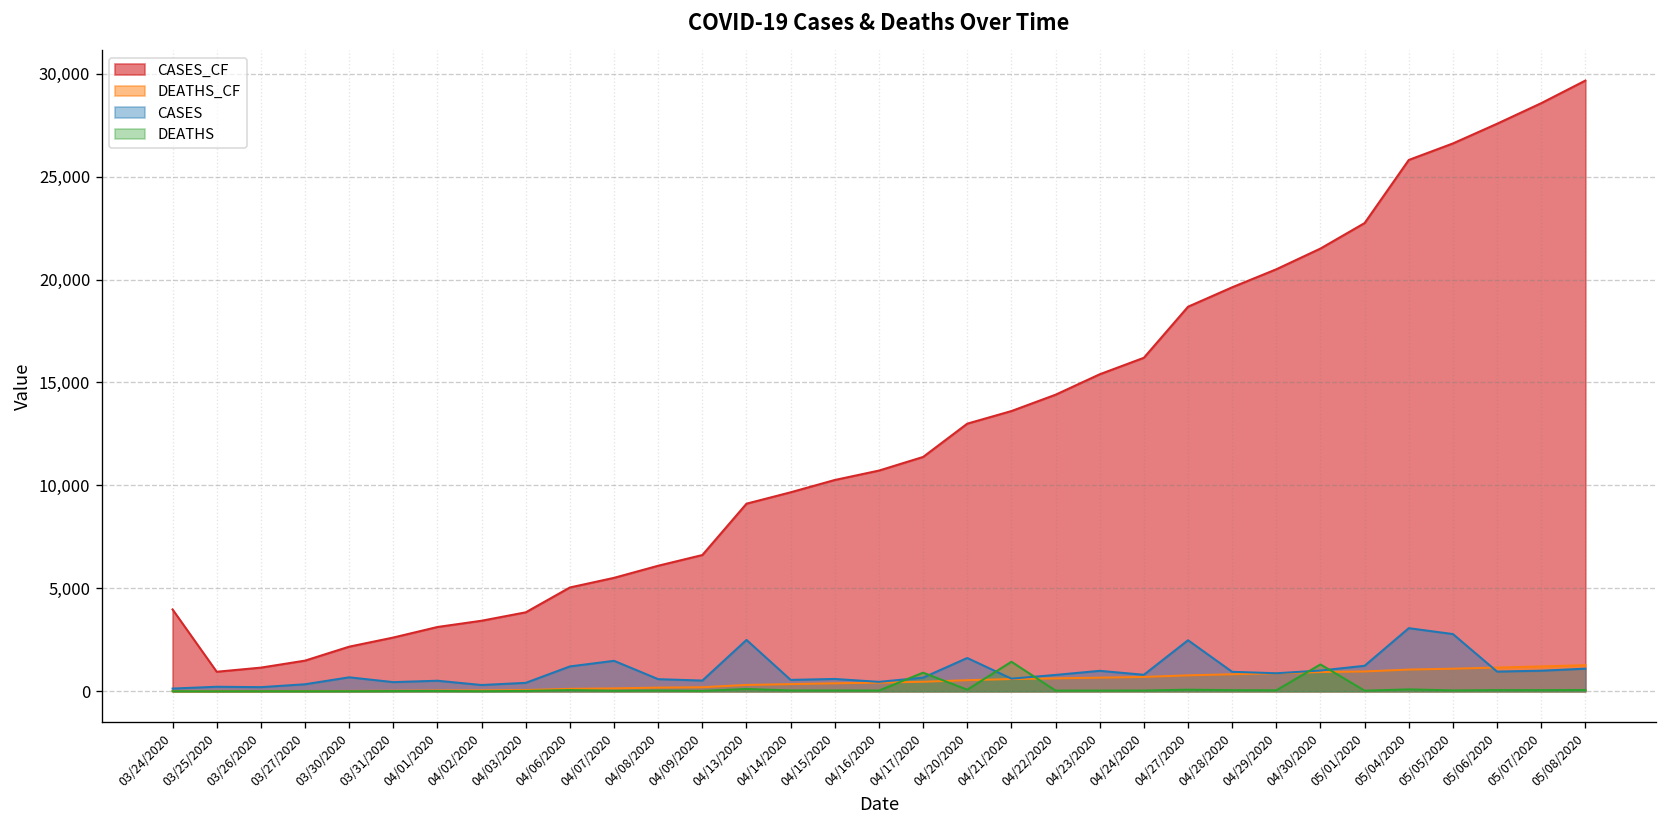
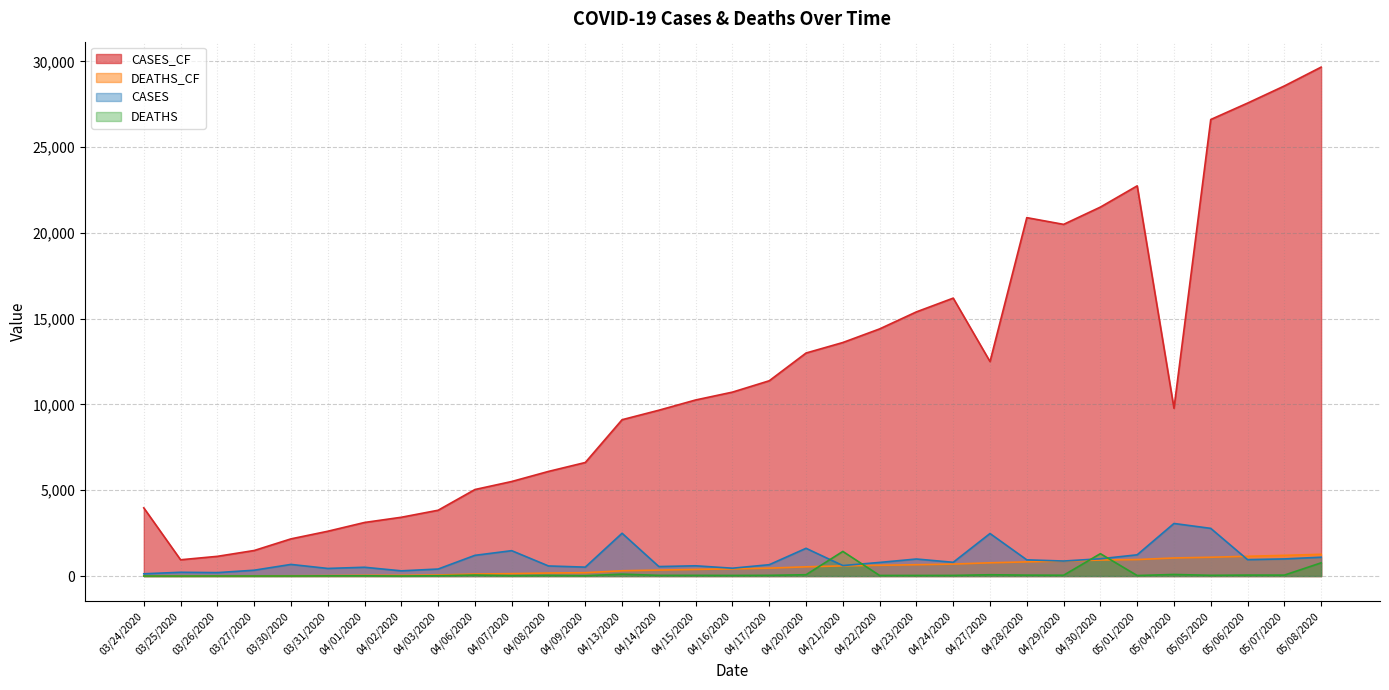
  {
    "CASES_CF": {
      "03/24/2020": "4,000",
      "03/25/2020": "900",
      "03/26/2020": "1,100",
      "03/27/2020": "1,500",
      "03/30/2020": "2,200",
      "03/31/2020": "2,600",
      "04/01/2020": "3,100",
      "04/02/2020": "3,400",
      "04/03/2020": "3,800",
      "04/06/2020": "5,000",
      "04/07/2020": "5,500",
      "04/08/2020": "6,100",
      "04/09/2020": "6,600",
      "04/13/2020": "9,100",
      "04/14/2020": "9,700",
      "04/15/2020": "10,300",
      "04/16/2020": "10,700",
      "04/17/2020": "11,400",
      "04/20/2020": "13,000",
      "04/21/2020": "13,600",
      "04/22/2020": "14,400",
      "04/23/2020": "15,400",
      "04/24/2020": "16,200",
-     "04/27/2020": "18,700",
-     "04/28/2020": "19,600",
+     "04/27/2020": "12,500",
+     "04/28/2020": "20,900",
      "04/29/2020": "20,500",
      "04/30/2020": "21,500",
      "05/01/2020": "22,700",
-     "05/04/2020": "25,800",
+     "05/04/2020": "9,800",
      "05/05/2020": "26,600",
      "05/06/2020": "27,600",
      "05/07/2020": "28,600",
      "05/08/2020": "29,700"
    },
    "DEATHS_CF": {
      "04/09/2020": "200",
      "04/13/2020": "300",
      "04/14/2020": "300",
      "04/15/2020": "400",
      "04/17/2020": "500",
      "04/20/2020": "500",
      "04/22/2020": "600",
      "04/23/2020": "700",
      "04/27/2020": "800",
      "05/01/2020": "1,000",
      "05/04/2020": "1,100",
      "05/05/2020": "1,100",
      "05/06/2020": "1,200",
      "05/07/2020": "1,200",
      "05/08/2020": "1,300"
    },
    "CASES": {
      "03/25/2020": "200",
      "03/26/2020": "200",
      "03/27/2020": "300",
      "03/30/2020": "700",
      "03/31/2020": "400",
      "04/01/2020": "500",
      "04/02/2020": "300",
      "04/03/2020": "400",
      "04/06/2020": "1,200",
      "04/07/2020": "1,500",
      "04/08/2020": "600",
      "04/09/2020": "500",
      "04/13/2020": "2,500",
      "04/14/2020": "600",
      "04/15/2020": "600",
      "04/17/2020": "700",
      "04/20/2020": "1,600",
      "04/22/2020": "800",
      "04/23/2020": "1,000",
      "04/27/2020": "2,500",
      "05/01/2020": "1,200",
      "05/04/2020": "3,100",
      "05/05/2020": "2,800",
      "05/06/2020": "1,000",
      "05/07/2020": "1,000",
      "05/08/2020": "1,100"
    },
    "DEATHS": {
      "04/09/2020": "0",
      "04/13/2020": "100",
      "04/14/2020": "0",
      "04/15/2020": "0",
      "04/16/2020": "0",
-     "04/17/2020": "900",
+     "04/17/2020": "0",
      "04/20/2020": "100",
      "04/21/2020": "1,400",
      "04/22/2020": "0",
      "04/23/2020": "0",
      "04/24/2020": "0",
      "04/27/2020": "100",
      "04/28/2020": "100",
      "04/29/2020": "0",
      "04/30/2020": "1,300",
      "05/01/2020": "0",
      "05/04/2020": "100",
      "05/05/2020": "0",
      "05/06/2020": "100",
      "05/07/2020": "100",
-     "05/08/2020": "100"
+     "05/08/2020": "800"
    }
  }
